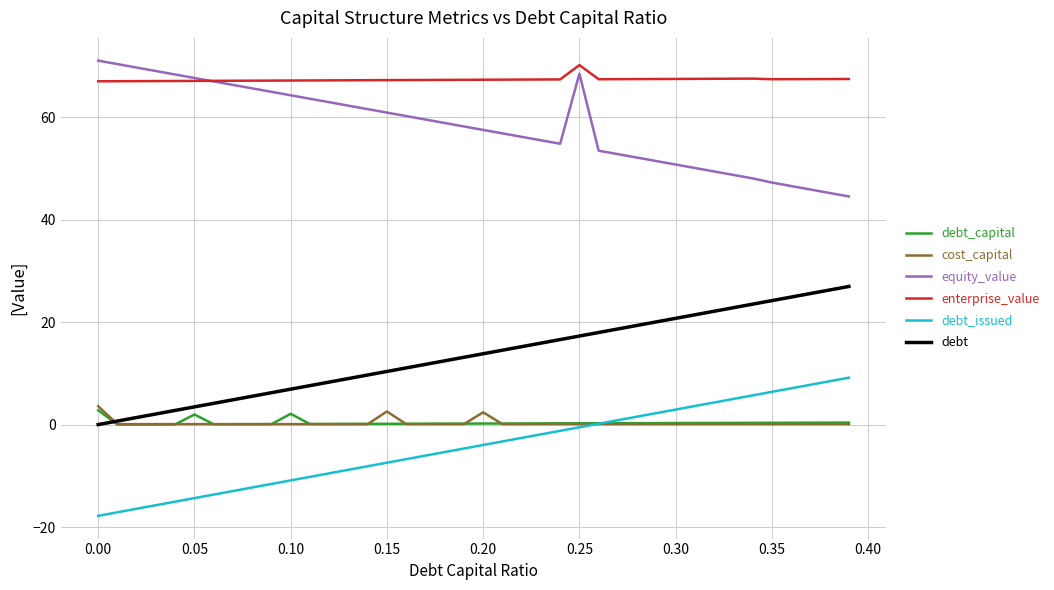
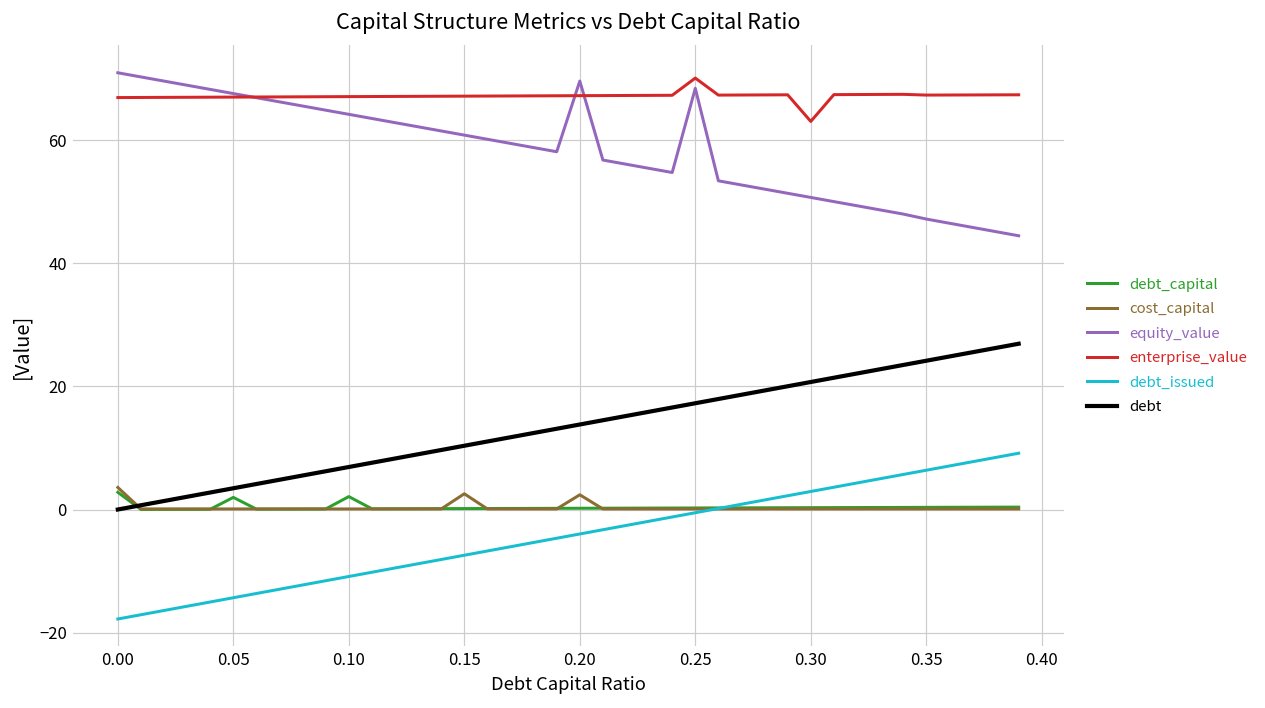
  {
    "debt_capital": {
      "0.00": 3,
      "0.05": 2,
      "0.10": 2,
      "0.15": 0,
      "0.20": 0
    },
    "cost_capital": {
      "0.00": 4,
      "0.05": 0,
      "0.10": 0,
      "0.15": 3,
      "0.20": 2
    },
    "equity_value": {
      "0.00": 71,
      "0.05": 68,
      "0.10": 64,
      "0.15": 61,
-     "0.20": 57,
+     "0.20": 70,
      "0.25": 68,
      "0.30": 51,
      "0.35": 47
    },
    "enterprise_value": {
      "0.00": 67,
      "0.05": 67,
      "0.10": 67,
      "0.15": 67,
      "0.20": 67,
      "0.25": 70,
-     "0.30": 67,
+     "0.30": 63,
      "0.35": 67
    },
    "debt_issued": {
      "0.00": -18,
      "0.05": -14,
      "0.10": -11,
      "0.15": -7,
      "0.20": -4,
      "0.25": -1,
      "0.30": 3,
      "0.35": 6
    },
    "debt": {
      "0.00": 0,
      "0.05": 3,
      "0.10": 7,
      "0.15": 10,
      "0.20": 14,
      "0.25": 17,
      "0.30": 21,
      "0.35": 24
    }
  }
